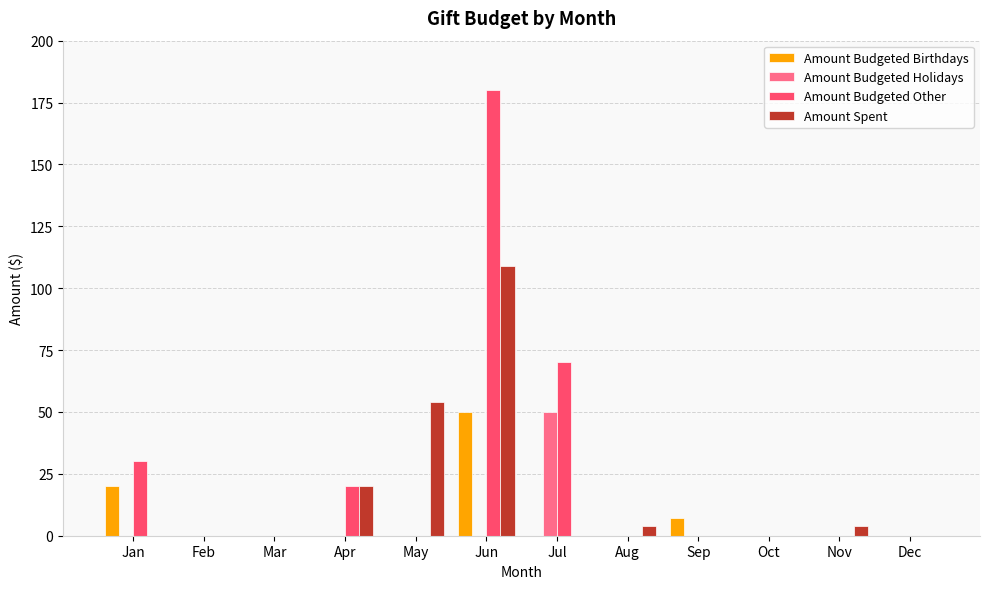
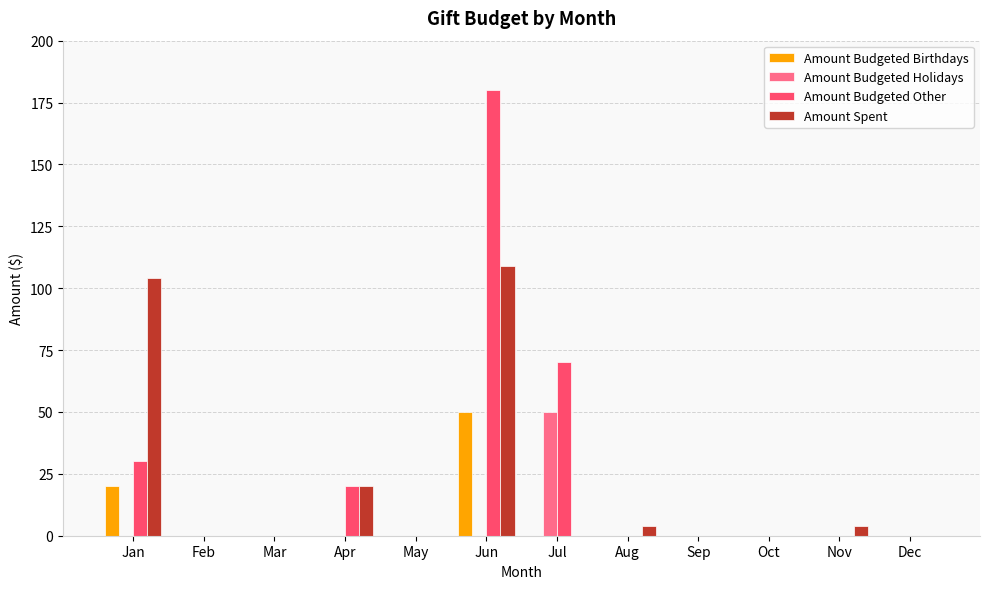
  {
    "Amount Budgeted Birthdays": {
      "Jan": 20,
      "Feb": 0,
      "Mar": 0,
      "Apr": 0,
      "May": 0,
      "Jun": 50,
      "Jul": 0,
      "Aug": 0,
-     "Sep": 7,
+     "Sep": 0,
      "Oct": 0,
      "Nov": 0,
      "Dec": 0
    },
    "Amount Spent": {
-     "Jan": 0,
+     "Jan": 104,
      "Feb": 0,
      "Mar": 0,
      "Apr": 20,
-     "May": 54,
+     "May": 0,
      "Jun": 109,
      "Jul": 0,
      "Aug": 4,
      "Sep": 0,
      "Oct": 0,
      "Nov": 4,
      "Dec": 0
    }
  }
